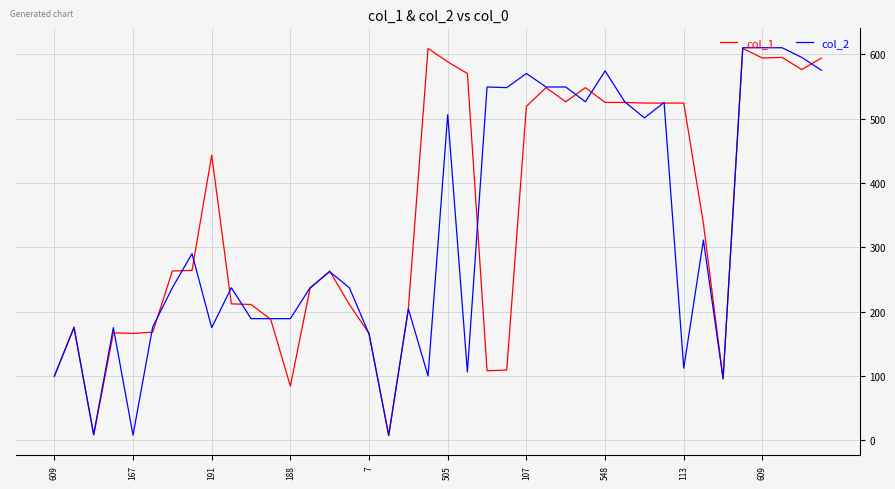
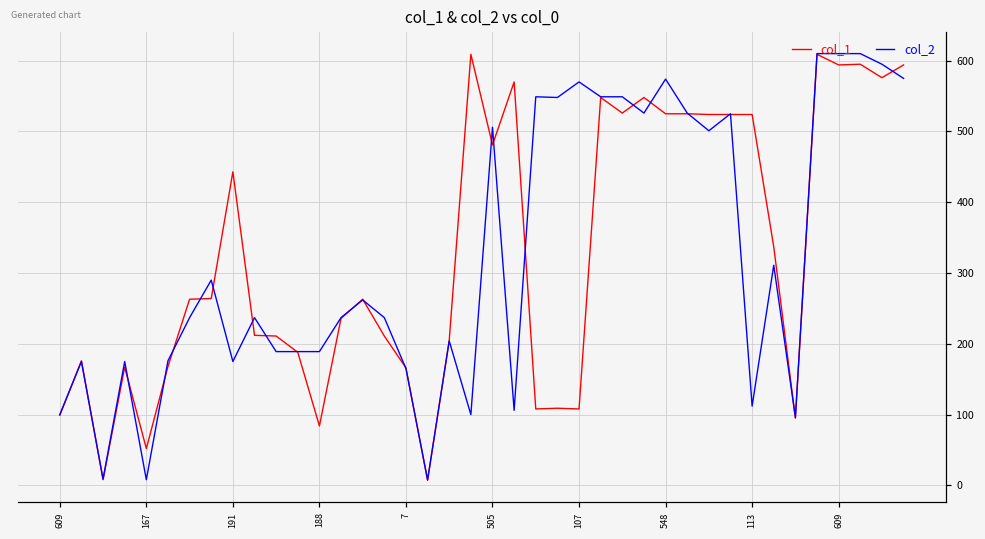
  {
    "col_1": {
-     "167": 170,
+     "167": 50,
      "191": 440,
      "188": 80,
-     "505": 590,
-     "107": 520,
+     "505": 480,
+     "107": 110,
      "548": 530,
      "113": 520
    },
    "col_2": {
      "167": 10,
      "191": 180,
      "188": 190,
      "505": 510,
      "107": 570,
      "548": 570,
      "113": 110
    }
  }
